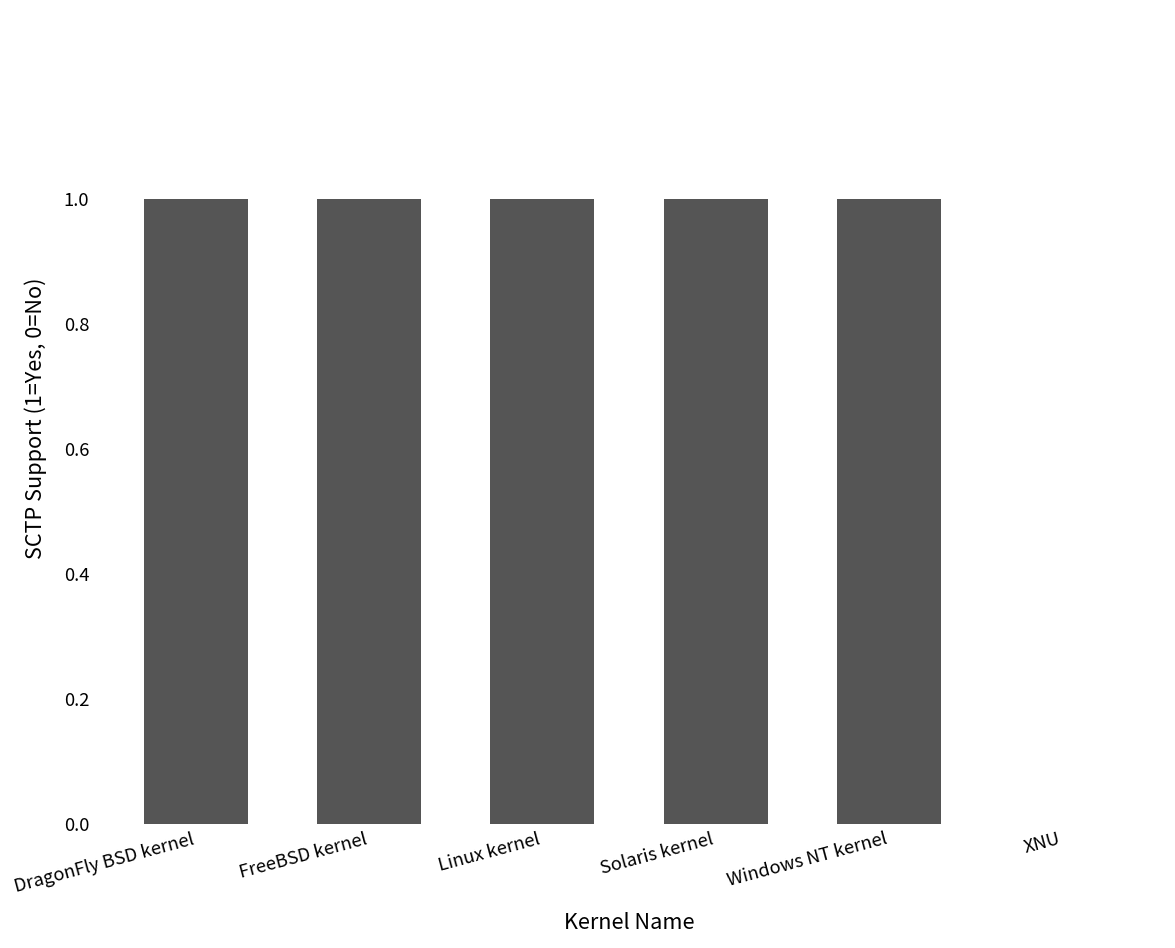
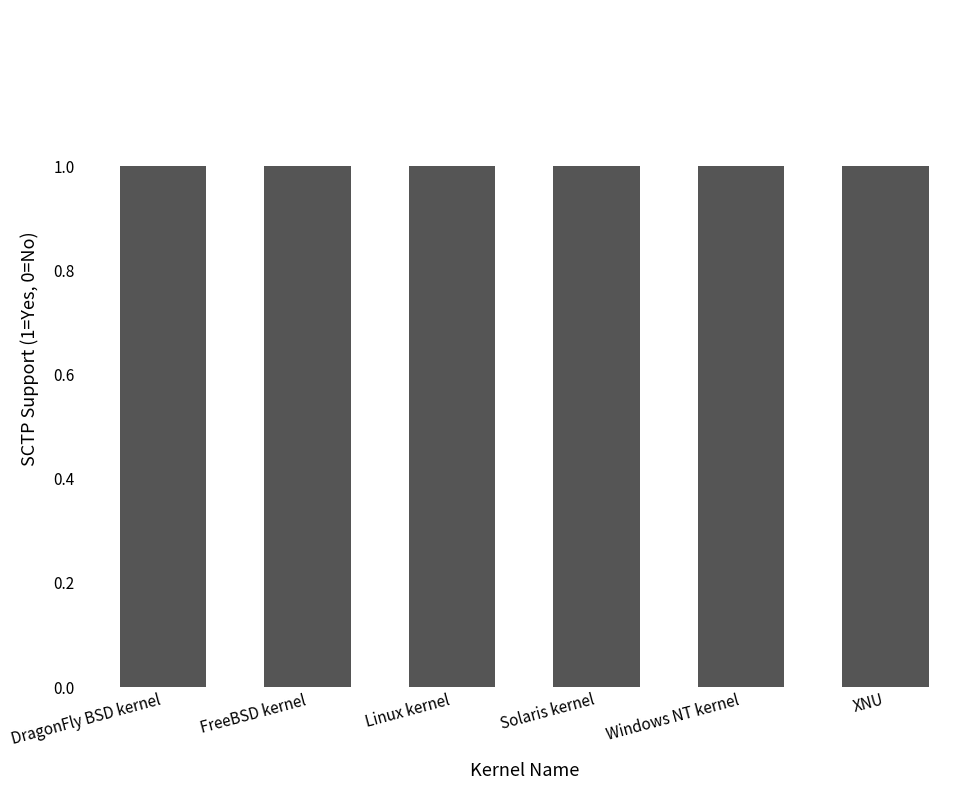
  {
    "DragonFly BSD kernel": 1,
    "FreeBSD kernel": 1,
    "Linux kernel": 1,
    "Solaris kernel": 1,
    "Windows NT kernel": 1,
-   "XNU": 0
+   "XNU": 1
  }
